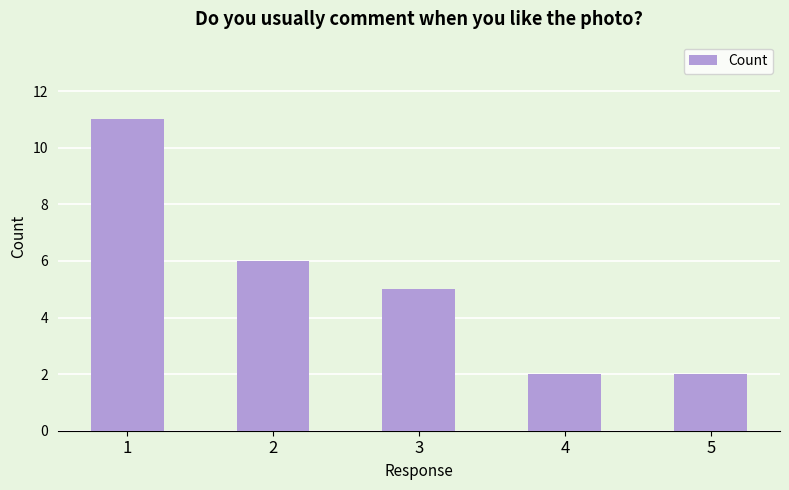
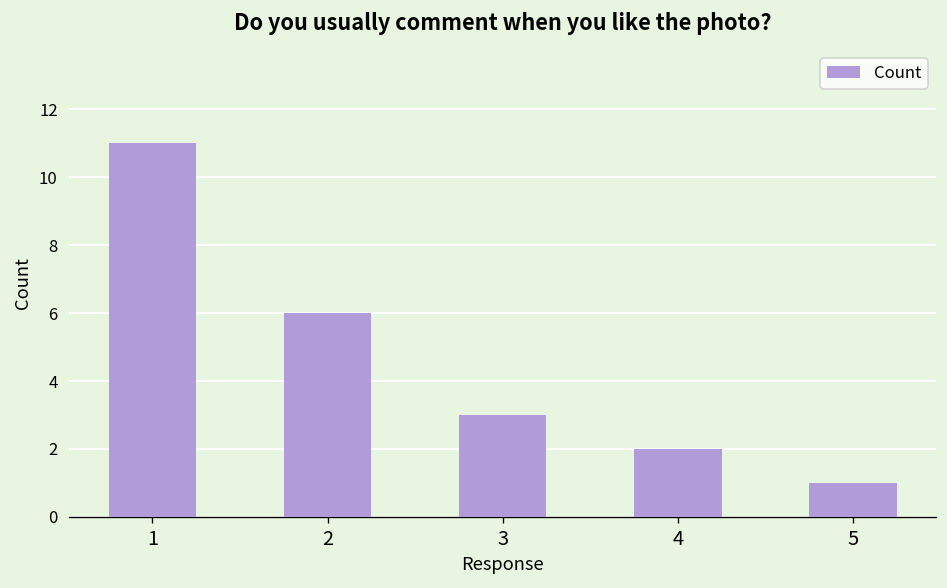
  {
    "1": 11,
    "2": 6,
-   "3": 5,
+   "3": 3,
    "4": 2,
-   "5": 2
+   "5": 1
  }
